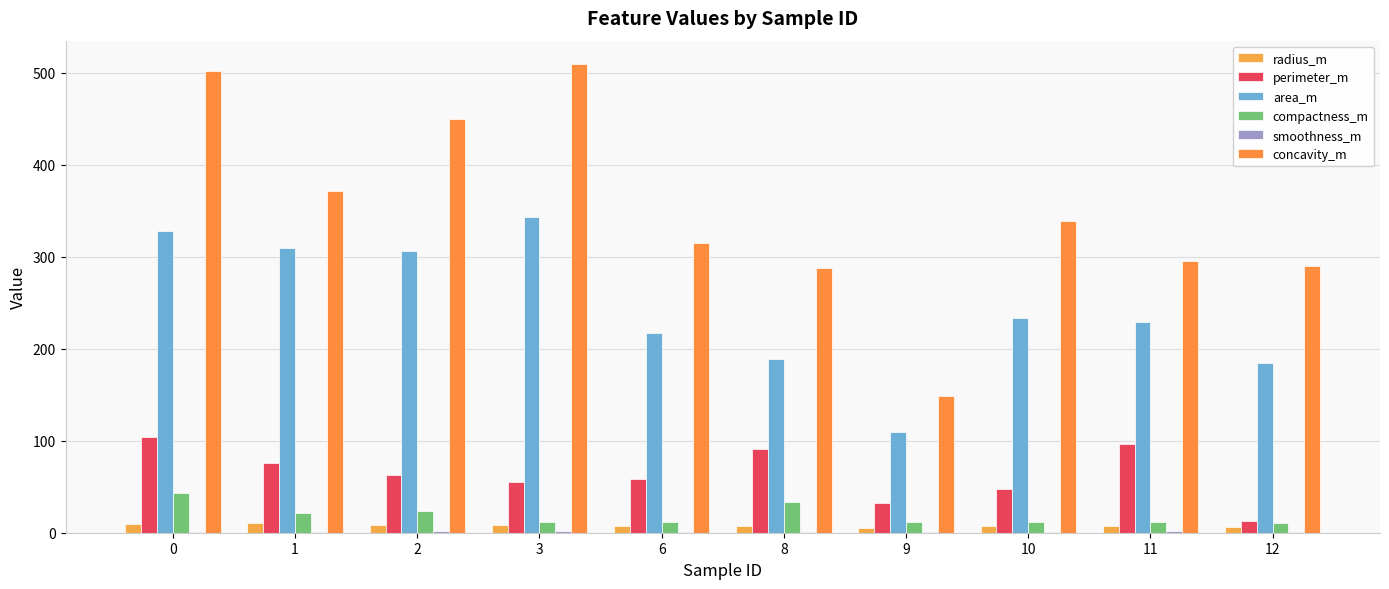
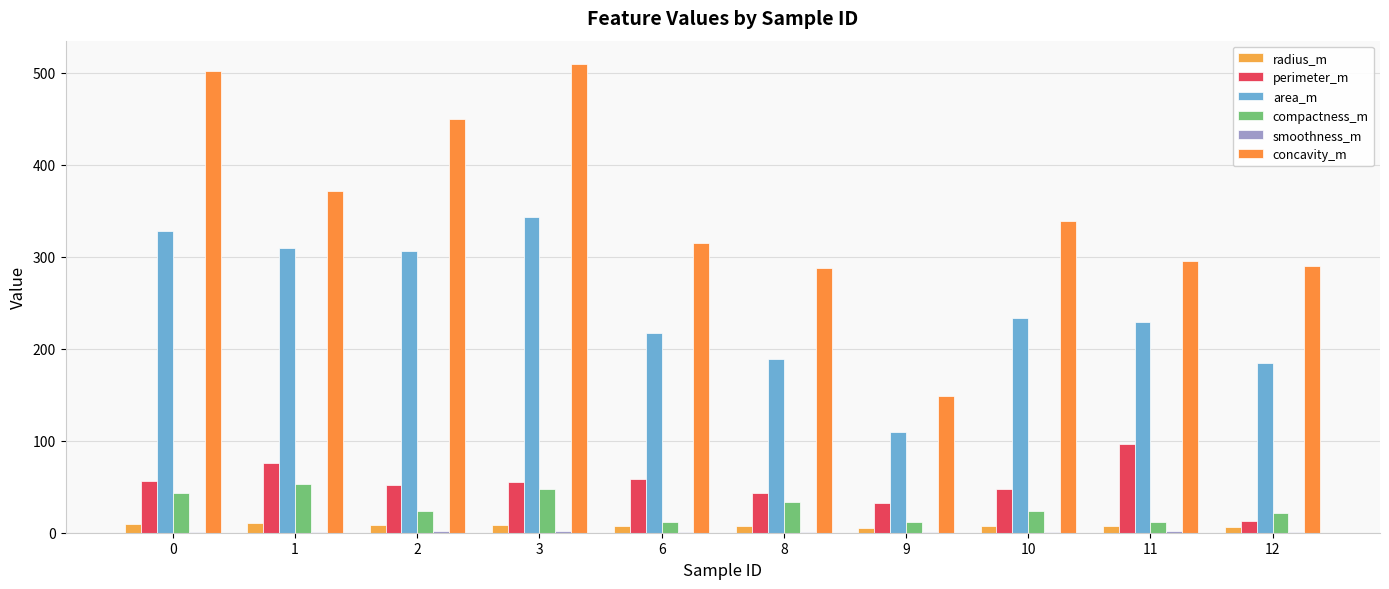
  {
    "perimeter_m": {
-     "0": 100,
+     "0": 60,
      "1": 80,
-     "2": 60,
+     "2": 50,
      "3": 50,
      "6": 60,
-     "8": 90,
+     "8": 40,
      "9": 30,
      "10": 50,
      "11": 100,
      "12": 10
    },
    "compactness_m": {
      "0": 40,
-     "1": 20,
+     "1": 50,
      "2": 20,
-     "3": 10,
+     "3": 50,
      "6": 10,
      "8": 30,
      "9": 10,
-     "10": 10,
+     "10": 20,
      "11": 10,
-     "12": 10
+     "12": 20
    }
  }
